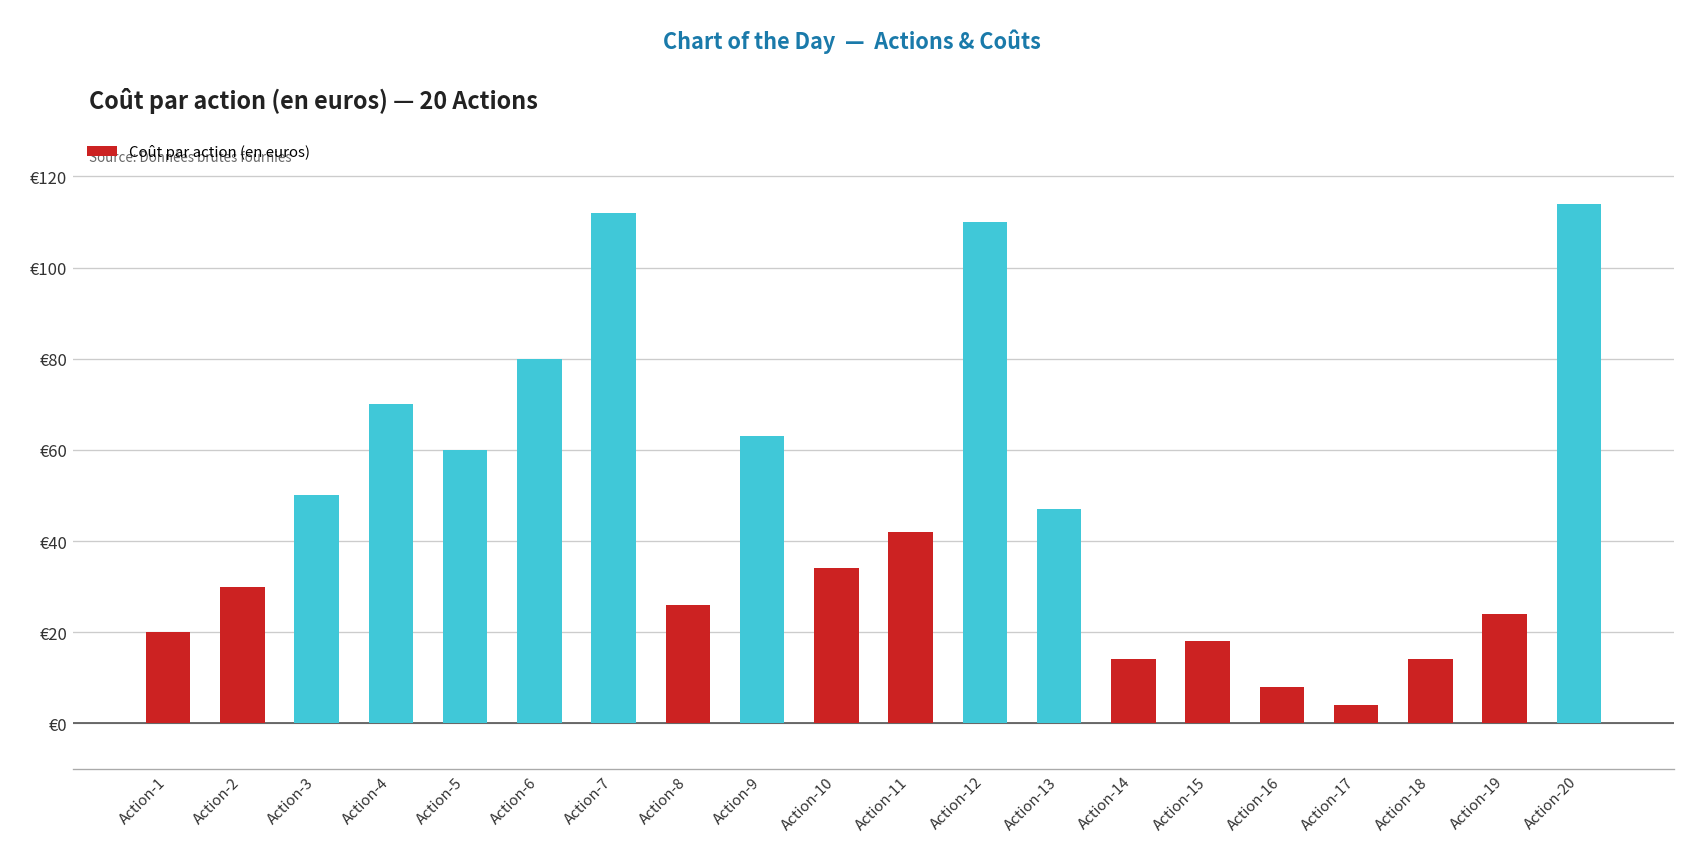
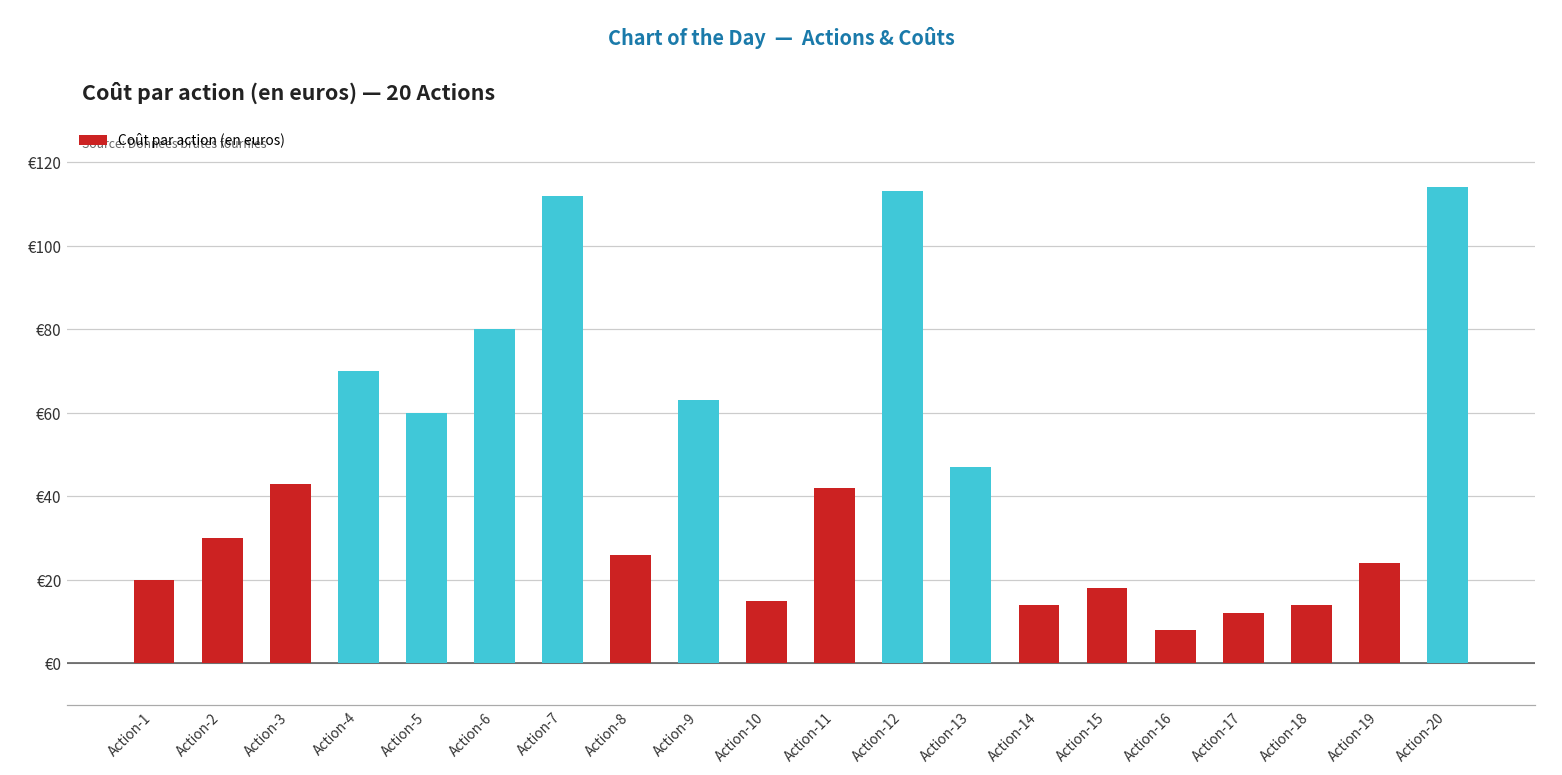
  {
    "Action-1": "€20",
    "Action-2": "€30",
-   "Action-3": "€50",
+   "Action-3": "€43",
    "Action-4": "€70",
    "Action-5": "€60",
    "Action-6": "€80",
    "Action-7": "€112",
    "Action-8": "€26",
    "Action-9": "€63",
-   "Action-10": "€34",
+   "Action-10": "€15",
    "Action-11": "€42",
-   "Action-12": "€110",
+   "Action-12": "€113",
    "Action-13": "€47",
    "Action-14": "€14",
    "Action-15": "€18",
    "Action-16": "€8",
-   "Action-17": "€4",
+   "Action-17": "€12",
    "Action-18": "€14",
    "Action-19": "€24",
    "Action-20": "€114"
  }
